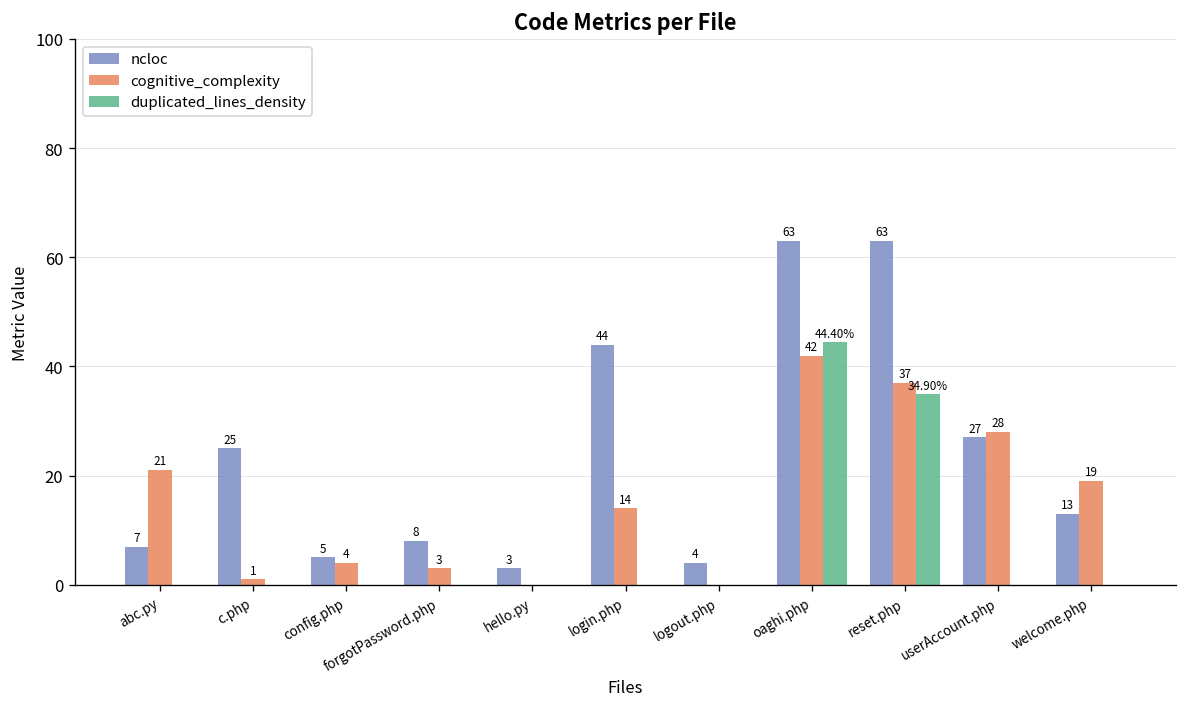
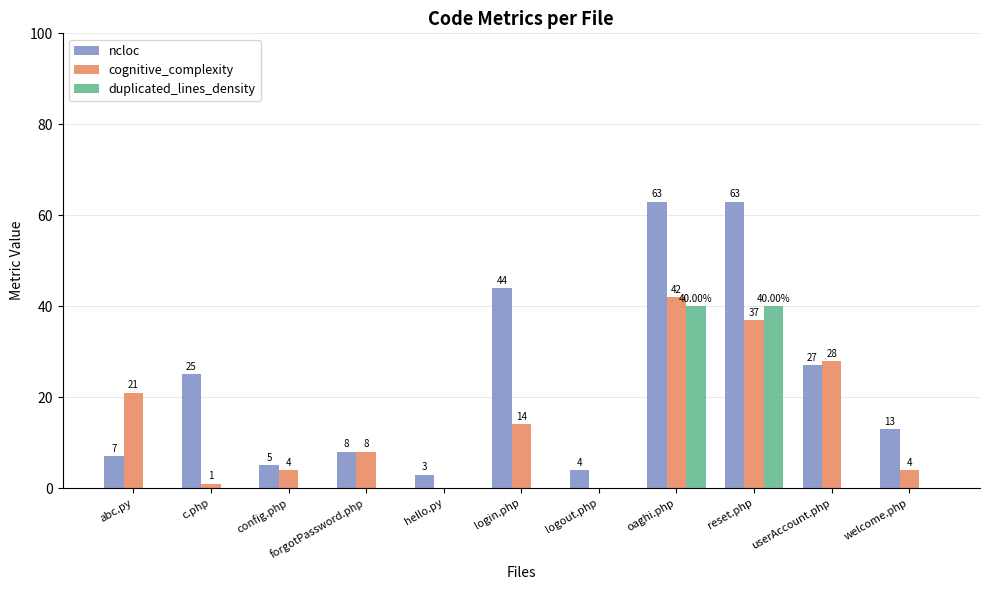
  {
    "ncloc": {
      "abc.py": "7",
      "c.php": "25",
      "config.php": "5",
      "forgotPassword.php": "8",
      "hello.py": "3",
      "login.php": "44",
      "logout.php": "4",
      "oaghi.php": "63",
      "reset.php": "63",
      "userAccount.php": "27",
      "welcome.php": "13"
    },
    "cognitive_complexity": {
      "abc.py": "21",
      "c.php": "1",
      "config.php": "4",
-     "forgotPassword.php": "3",
+     "forgotPassword.php": "8",
      "login.php": "14",
      "oaghi.php": "42",
      "reset.php": "37",
      "userAccount.php": "28",
-     "welcome.php": "19"
+     "welcome.php": "4"
    },
    "duplicated_lines_density": {
-     "oaghi.php": "44.40%",
-     "reset.php": "34.90%"
+     "oaghi.php": "40.00%",
+     "reset.php": "40.00%"
    }
  }
